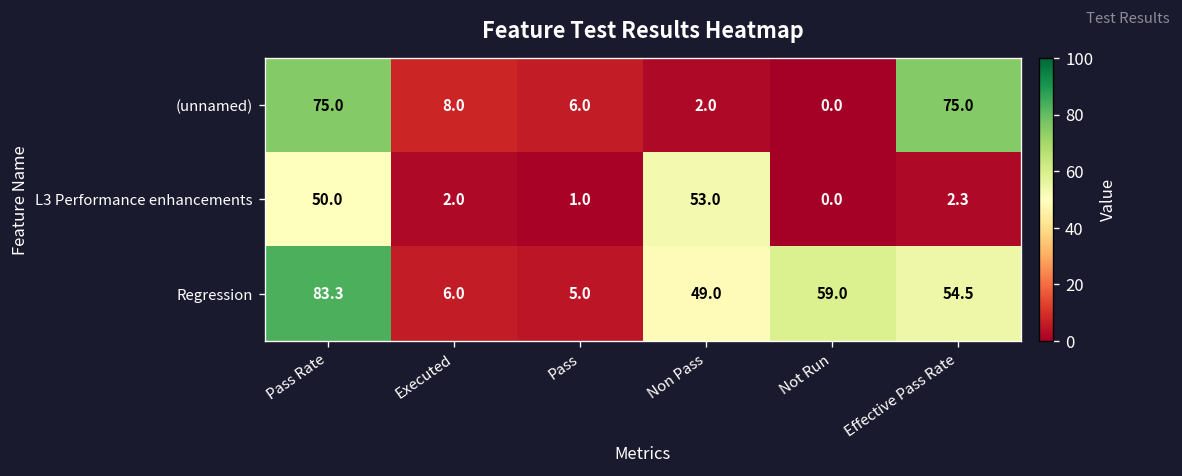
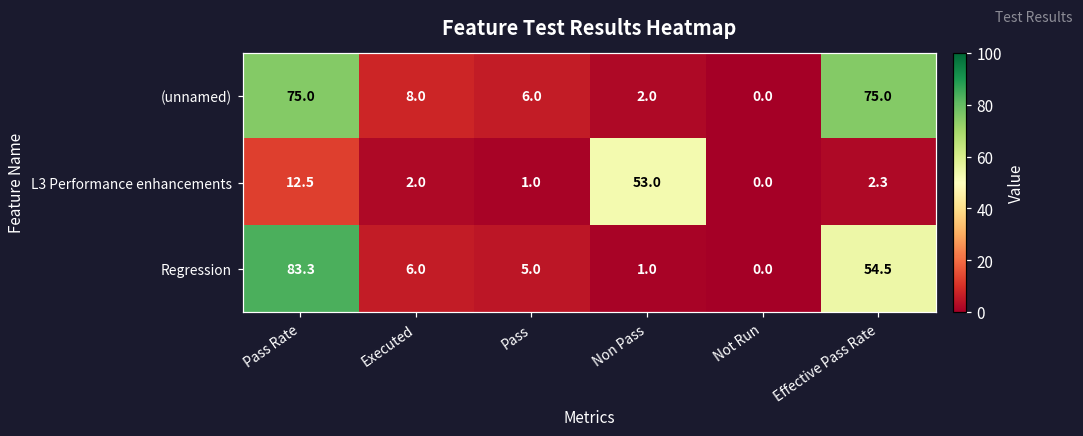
  {
    "(unnamed)": {
      "Pass Rate": 75.0,
      "Executed": 8.0,
      "Pass": 6.0,
      "Non Pass": 2.0,
      "Not Run": 0.0,
      "Effective Pass Rate": 75.0
    },
    "L3 Performance enhancements": {
-     "Pass Rate": 50.0,
+     "Pass Rate": 12.5,
      "Executed": 2.0,
      "Pass": 1.0,
      "Non Pass": 53.0,
      "Not Run": 0.0,
      "Effective Pass Rate": 2.3
    },
    "Regression": {
      "Pass Rate": 83.3,
      "Executed": 6.0,
      "Pass": 5.0,
-     "Non Pass": 49.0,
-     "Not Run": 59.0,
+     "Non Pass": 1.0,
+     "Not Run": 0.0,
      "Effective Pass Rate": 54.5
    }
  }
